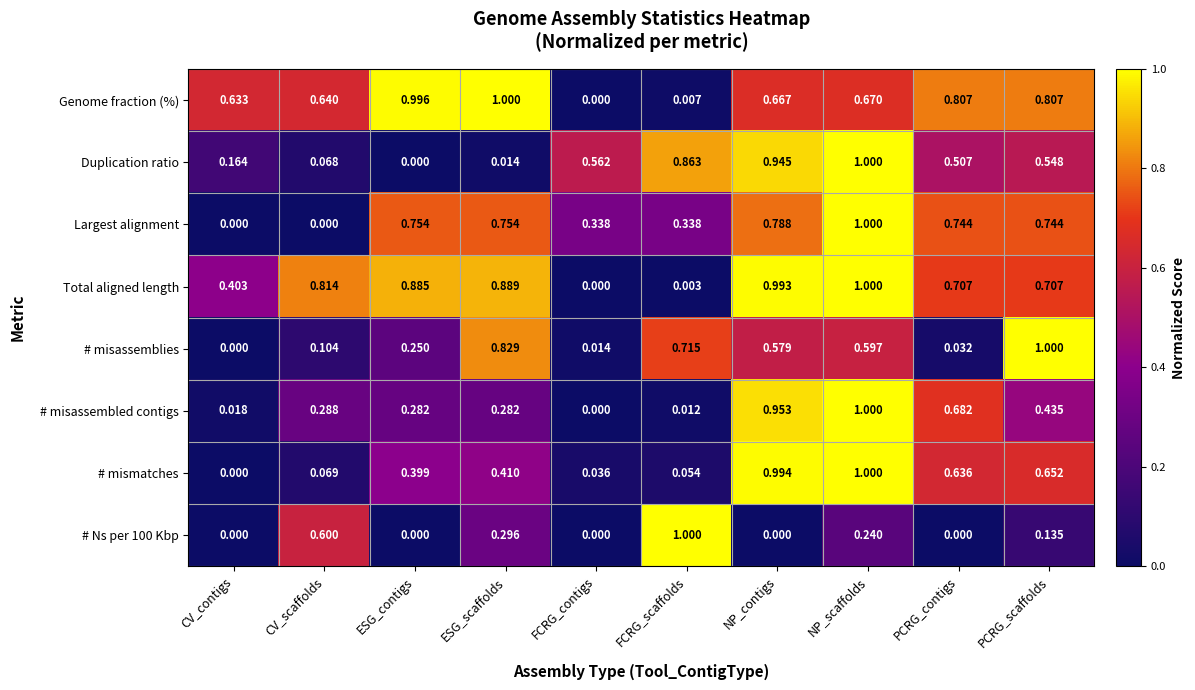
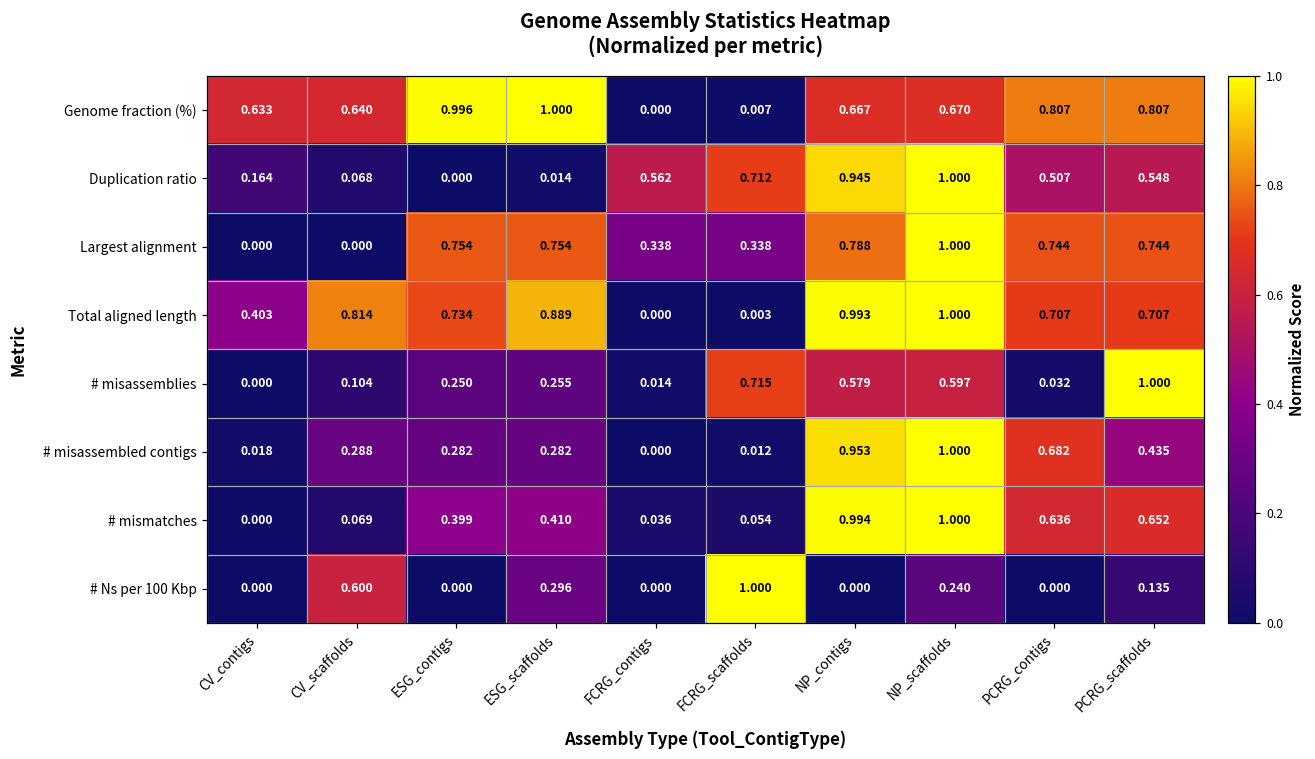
  {
    "Genome fraction (%)": {
      "CV_contigs": 0.633,
      "CV_scaffolds": 0.640,
      "ESG_contigs": 0.996,
      "ESG_scaffolds": 1.000,
      "FCRG_contigs": 0.000,
      "FCRG_scaffolds": 0.007,
      "NP_contigs": 0.667,
      "NP_scaffolds": 0.670,
      "PCRG_contigs": 0.807,
      "PCRG_scaffolds": 0.807
    },
    "Duplication ratio": {
      "CV_contigs": 0.164,
      "CV_scaffolds": 0.068,
      "ESG_contigs": 0.000,
      "ESG_scaffolds": 0.014,
      "FCRG_contigs": 0.562,
-     "FCRG_scaffolds": 0.863,
+     "FCRG_scaffolds": 0.712,
      "NP_contigs": 0.945,
      "NP_scaffolds": 1.000,
      "PCRG_contigs": 0.507,
      "PCRG_scaffolds": 0.548
    },
    "Largest alignment": {
      "CV_contigs": 0.000,
      "CV_scaffolds": 0.000,
      "ESG_contigs": 0.754,
      "ESG_scaffolds": 0.754,
      "FCRG_contigs": 0.338,
      "FCRG_scaffolds": 0.338,
      "NP_contigs": 0.788,
      "NP_scaffolds": 1.000,
      "PCRG_contigs": 0.744,
      "PCRG_scaffolds": 0.744
    },
    "Total aligned length": {
      "CV_contigs": 0.403,
      "CV_scaffolds": 0.814,
-     "ESG_contigs": 0.885,
+     "ESG_contigs": 0.734,
      "ESG_scaffolds": 0.889,
      "FCRG_contigs": 0.000,
      "FCRG_scaffolds": 0.003,
      "NP_contigs": 0.993,
      "NP_scaffolds": 1.000,
      "PCRG_contigs": 0.707,
      "PCRG_scaffolds": 0.707
    },
    "# misassemblies": {
      "CV_contigs": 0.000,
      "CV_scaffolds": 0.104,
      "ESG_contigs": 0.250,
-     "ESG_scaffolds": 0.829,
+     "ESG_scaffolds": 0.255,
      "FCRG_contigs": 0.014,
      "FCRG_scaffolds": 0.715,
      "NP_contigs": 0.579,
      "NP_scaffolds": 0.597,
      "PCRG_contigs": 0.032,
      "PCRG_scaffolds": 1.000
    },
    "# misassembled contigs": {
      "CV_contigs": 0.018,
      "CV_scaffolds": 0.288,
      "ESG_contigs": 0.282,
      "ESG_scaffolds": 0.282,
      "FCRG_contigs": 0.000,
      "FCRG_scaffolds": 0.012,
      "NP_contigs": 0.953,
      "NP_scaffolds": 1.000,
      "PCRG_contigs": 0.682,
      "PCRG_scaffolds": 0.435
    },
    "# mismatches": {
      "CV_contigs": 0.000,
      "CV_scaffolds": 0.069,
      "ESG_contigs": 0.399,
      "ESG_scaffolds": 0.410,
      "FCRG_contigs": 0.036,
      "FCRG_scaffolds": 0.054,
      "NP_contigs": 0.994,
      "NP_scaffolds": 1.000,
      "PCRG_contigs": 0.636,
      "PCRG_scaffolds": 0.652
    },
    "# Ns per 100 Kbp": {
      "CV_contigs": 0.000,
      "CV_scaffolds": 0.600,
      "ESG_contigs": 0.000,
      "ESG_scaffolds": 0.296,
      "FCRG_contigs": 0.000,
      "FCRG_scaffolds": 1.000,
      "NP_contigs": 0.000,
      "NP_scaffolds": 0.240,
      "PCRG_contigs": 0.000,
      "PCRG_scaffolds": 0.135
    }
  }
